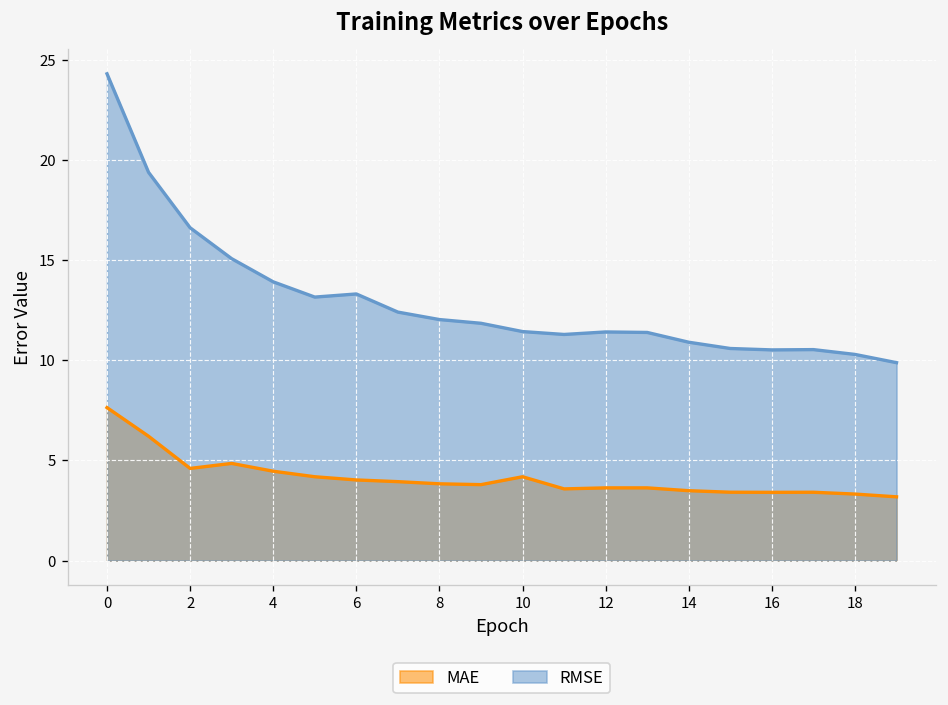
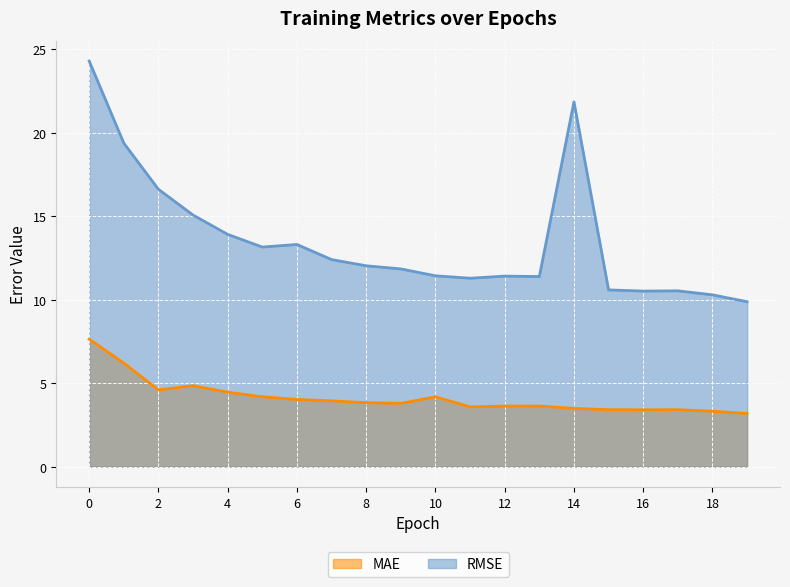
  {
    "MAE": {
      "0": 7.6,
      "2": 4.6,
      "4": 4.5,
      "6": 4.0,
      "8": 3.8,
      "10": 4.2,
      "12": 3.6,
      "14": 3.5,
      "16": 3.4,
      "18": 3.3
    },
    "RMSE": {
      "0": 24.3,
      "2": 16.6,
      "4": 13.9,
      "6": 13.3,
      "8": 12.0,
      "10": 11.4,
      "12": 11.4,
-     "14": 10.9,
+     "14": 21.8,
      "16": 10.5,
      "18": 10.3
    }
  }
